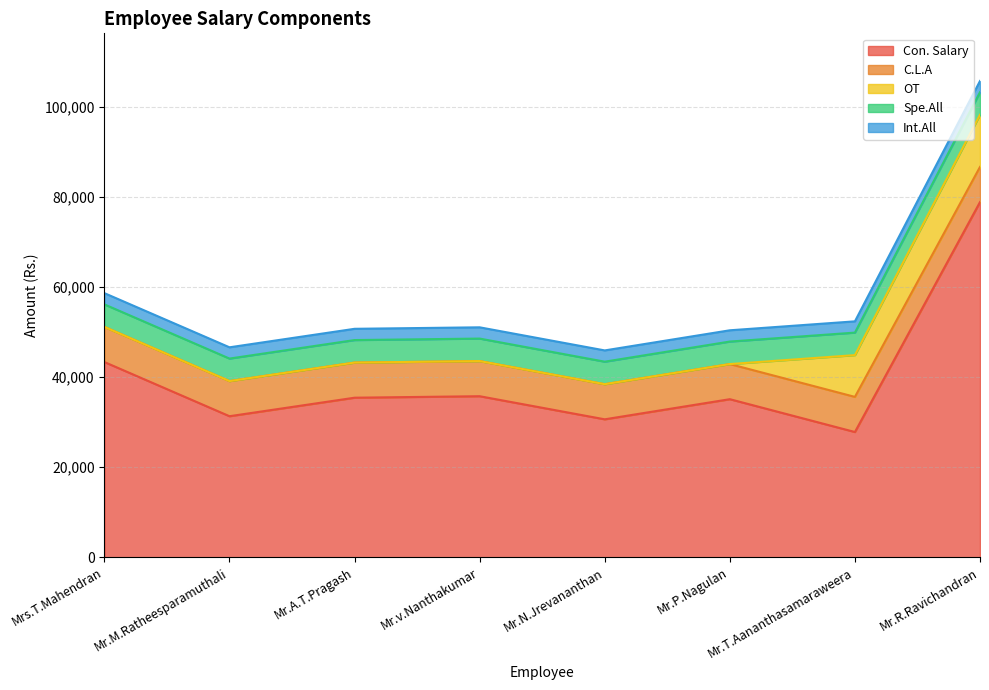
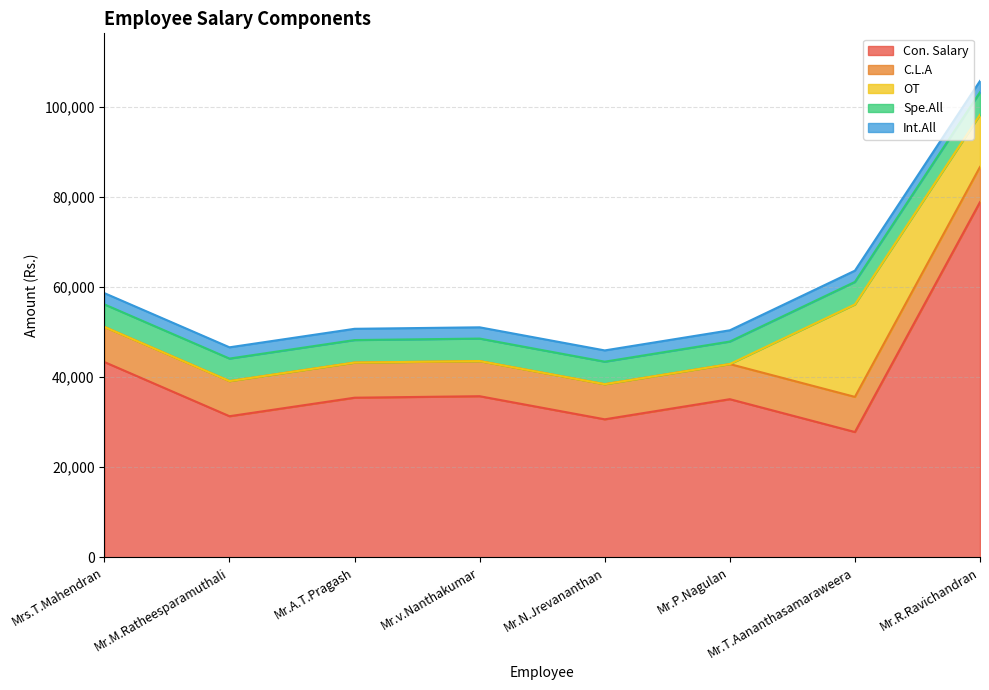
  {
    "OT": {
-     "Mr.T.Aananthasamaraweera": "9,000",
+     "Mr.T.Aananthasamaraweera": "21,000",
      "Mr.R.Ravichandran": "12,000"
    },
    "Spe.All": {
      "Mrs.T.Mahendran": "5,000",
      "Mr.M.Ratheesparamuthali": "5,000",
      "Mr.A.T.Pragash": "5,000",
      "Mr.v.Nanthakumar": "5,000",
      "Mr.N.Jrevananthan": "5,000",
      "Mr.P.Nagulan": "5,000",
      "Mr.T.Aananthasamaraweera": "5,000",
      "Mr.R.Ravichandran": "5,000"
    },
    "Int.All": {
      "Mrs.T.Mahendran": "3,000",
      "Mr.M.Ratheesparamuthali": "3,000",
      "Mr.A.T.Pragash": "3,000",
      "Mr.v.Nanthakumar": "3,000",
      "Mr.N.Jrevananthan": "3,000",
      "Mr.P.Nagulan": "3,000",
      "Mr.T.Aananthasamaraweera": "3,000",
      "Mr.R.Ravichandran": "3,000"
    }
  }
